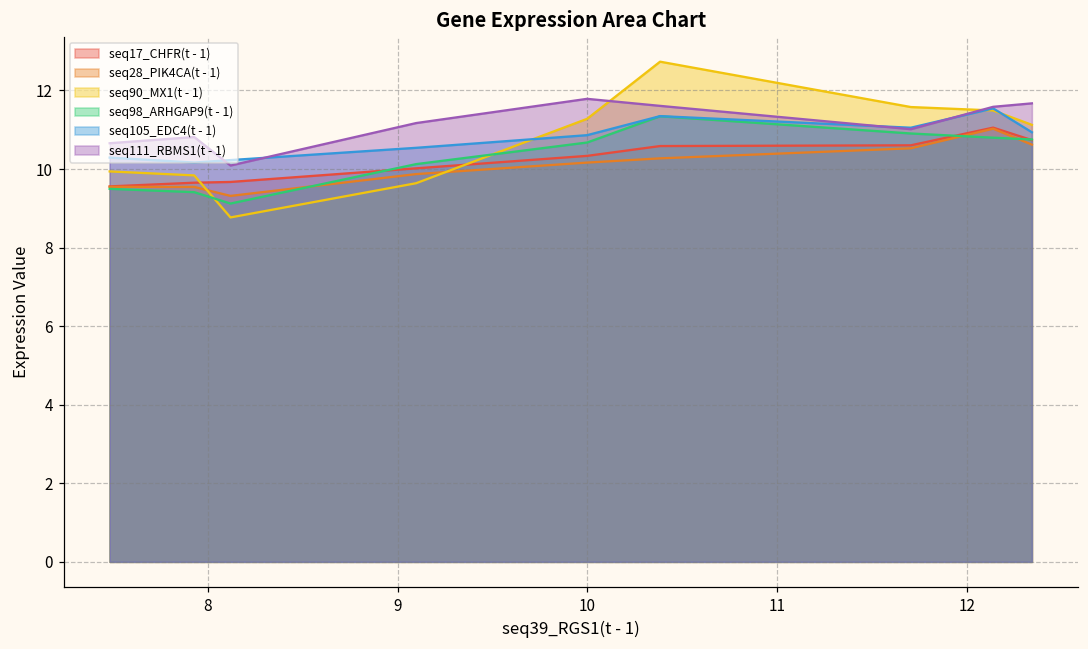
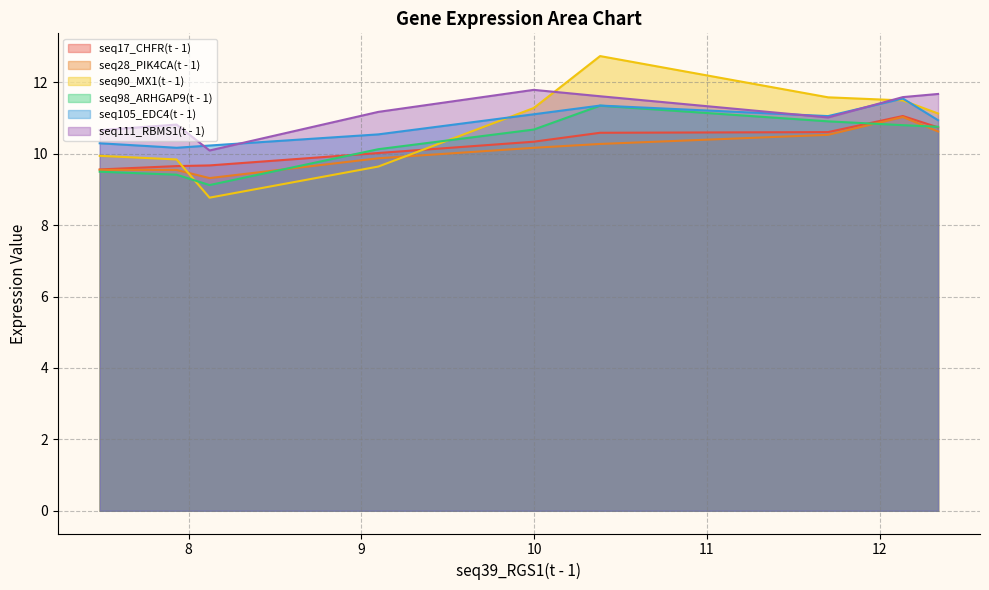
  {
    "seq98_ARHGAP9(t - 1)": {
      "10": 10.7
    },
    "seq105_EDC4(t - 1)": {
-     "10": 10.9
+     "10": 11.1
    },
    "seq111_RBMS1(t - 1)": {
      "10": 11.8
    }
  }
